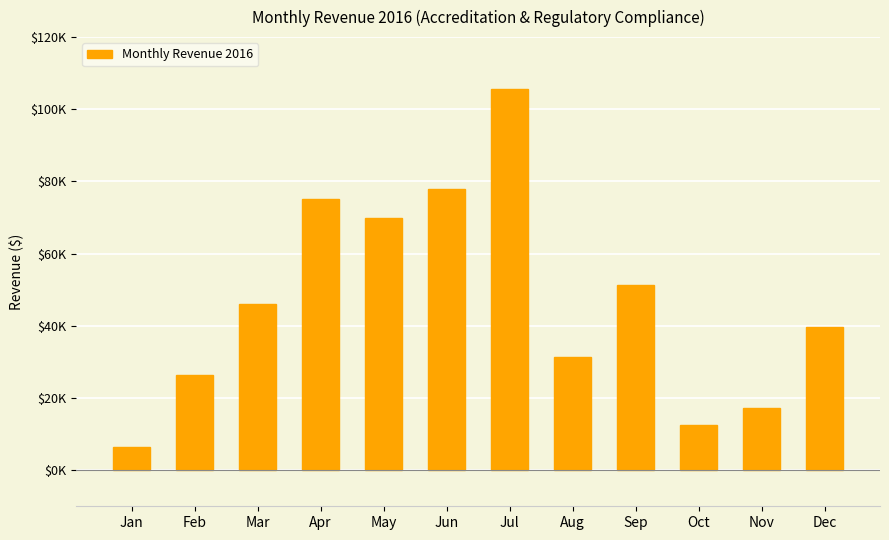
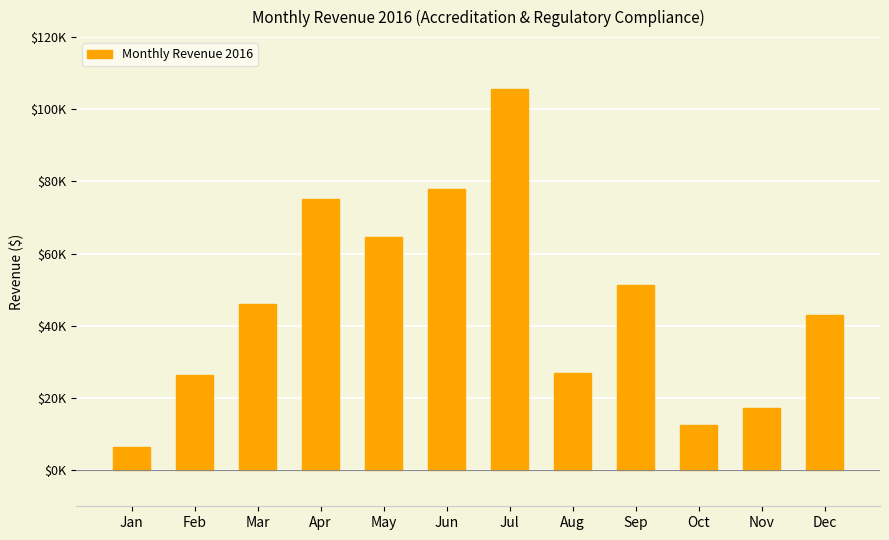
  {
    "Jan": "$7000",
    "Feb": "$26000",
    "Mar": "$46000",
    "Apr": "$75000",
-   "May": "$70000",
+   "May": "$65000",
    "Jun": "$78000",
    "Jul": "$106000",
-   "Aug": "$31000",
+   "Aug": "$27000",
    "Sep": "$51000",
    "Oct": "$13000",
    "Nov": "$17000",
-   "Dec": "$40000"
+   "Dec": "$43000"
  }
